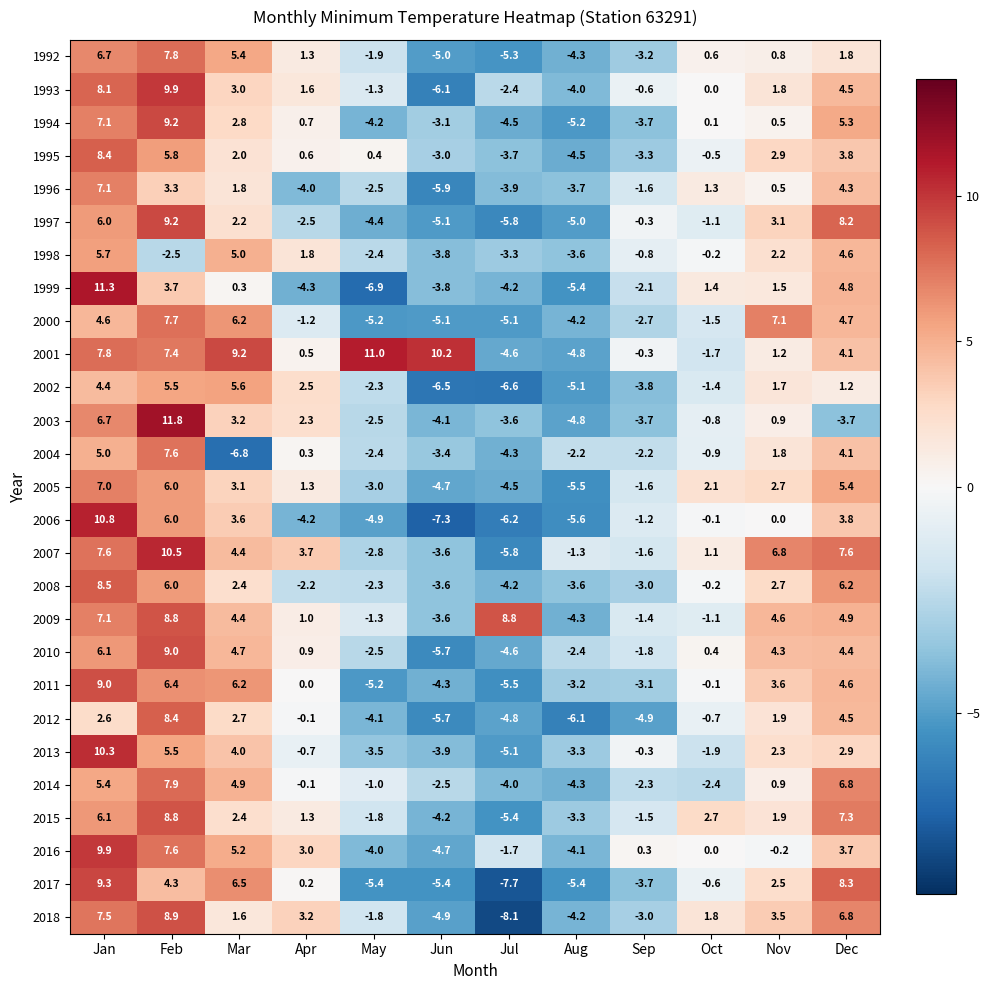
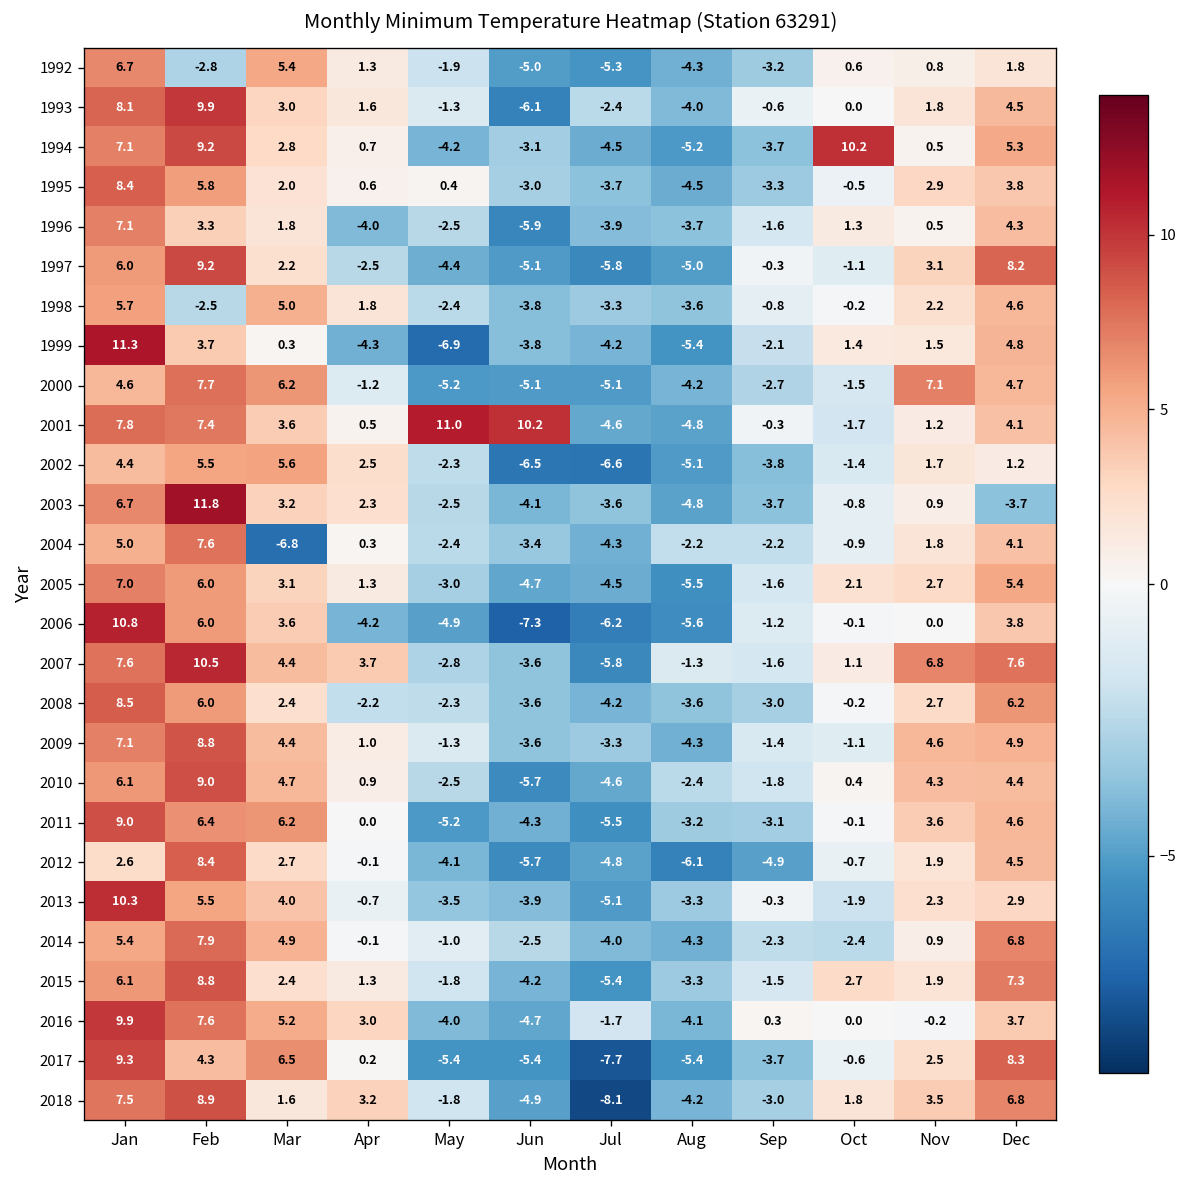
  {
    "1992": {
      "Jan": 6.7,
-     "Feb": 7.8,
+     "Feb": -2.8,
      "Mar": 5.4,
      "Apr": 1.3,
      "May": -1.9,
      "Jun": -5.0,
      "Jul": -5.3,
      "Aug": -4.3,
      "Sep": -3.2,
      "Oct": 0.6,
      "Nov": 0.8,
      "Dec": 1.8
    },
    "1994": {
      "Jan": 7.1,
      "Feb": 9.2,
      "Mar": 2.8,
      "Apr": 0.7,
      "May": -4.2,
      "Jun": -3.1,
      "Jul": -4.5,
      "Aug": -5.2,
      "Sep": -3.7,
-     "Oct": 0.1,
+     "Oct": 10.2,
      "Nov": 0.5,
      "Dec": 5.3
    },
    "2001": {
      "Jan": 7.8,
      "Feb": 7.4,
-     "Mar": 9.2,
+     "Mar": 3.6,
      "Apr": 0.5,
      "May": 11.0,
      "Jun": 10.2,
      "Jul": -4.6,
      "Aug": -4.8,
      "Sep": -0.3,
      "Oct": -1.7,
      "Nov": 1.2,
      "Dec": 4.1
    },
    "2009": {
      "Jan": 7.1,
      "Feb": 8.8,
      "Mar": 4.4,
      "Apr": 1.0,
      "May": -1.3,
      "Jun": -3.6,
-     "Jul": 8.8,
+     "Jul": -3.3,
      "Aug": -4.3,
      "Sep": -1.4,
      "Oct": -1.1,
      "Nov": 4.6,
      "Dec": 4.9
    }
  }
